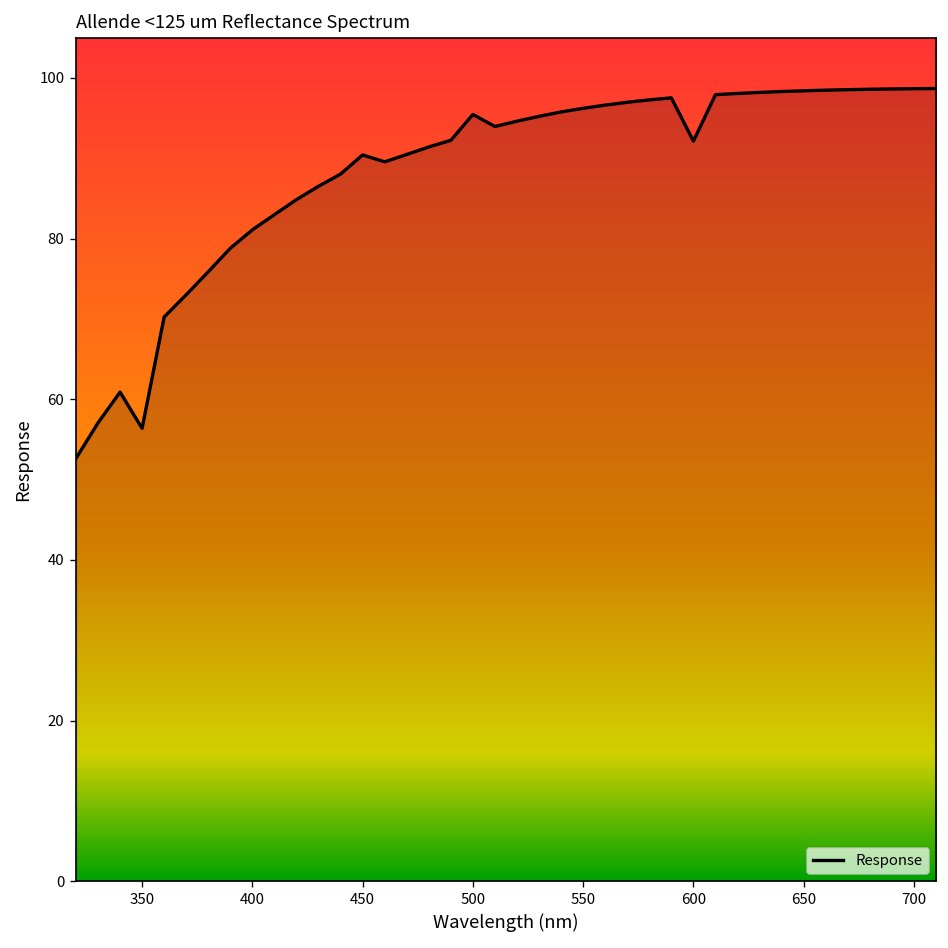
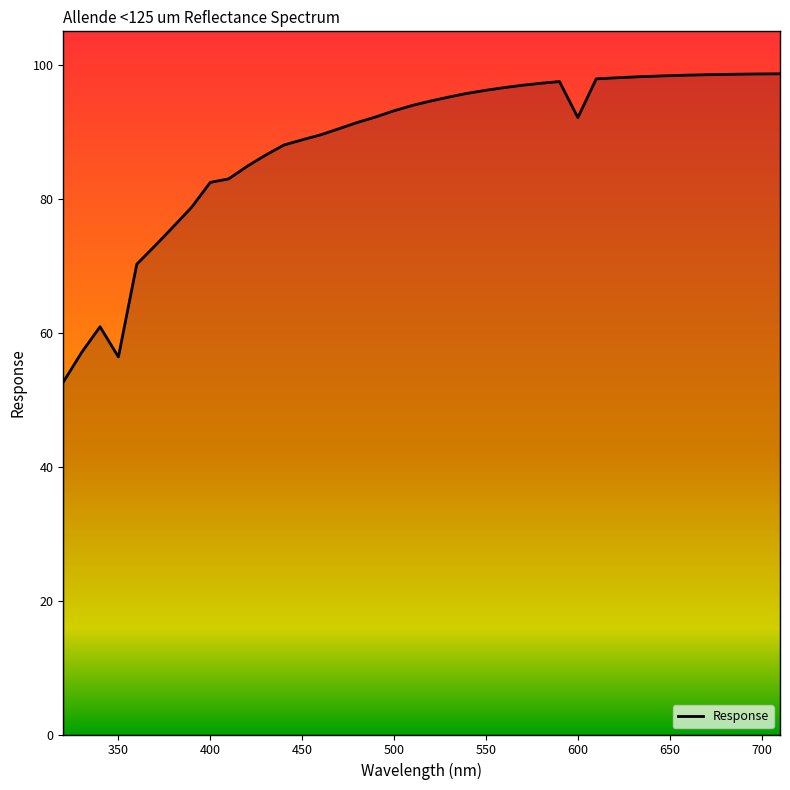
  {
    "350": 56,
-   "400": 81,
-   "450": 90,
-   "500": 95,
+   "400": 82,
+   "450": 89,
+   "500": 93,
    "550": 96,
    "600": 92,
    "650": 98,
    "700": 99
  }
